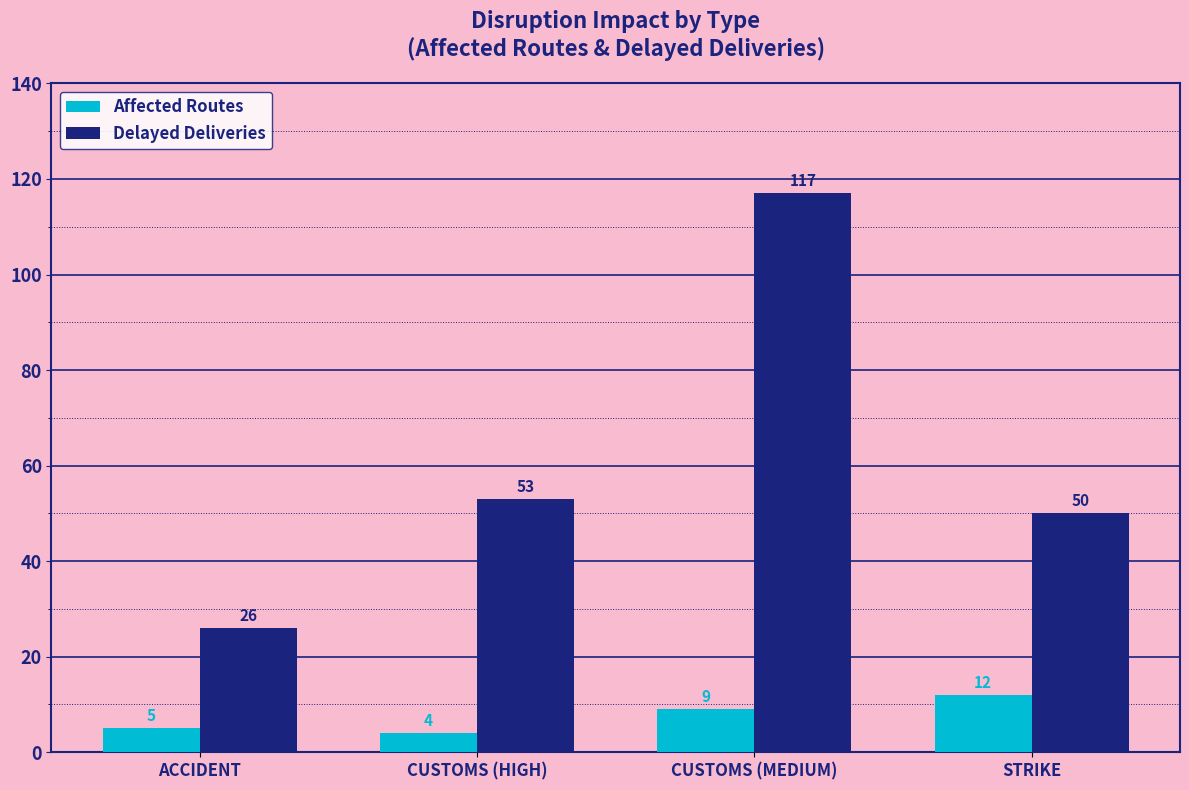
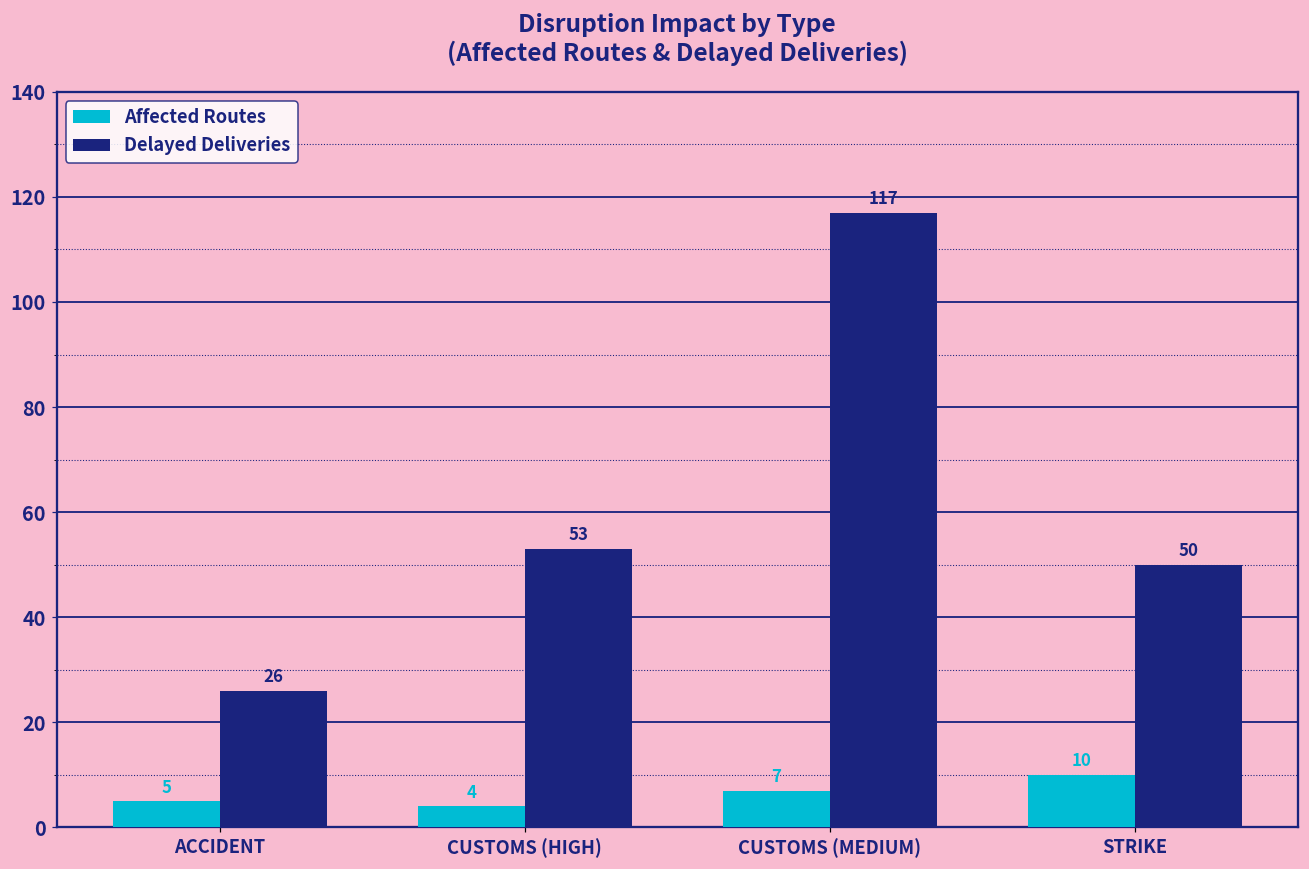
  {
    "Affected Routes": {
      "ACCIDENT": 5,
      "CUSTOMS (HIGH)": 4,
-     "CUSTOMS (MEDIUM)": 9,
-     "STRIKE": 12
+     "CUSTOMS (MEDIUM)": 7,
+     "STRIKE": 10
    },
    "Delayed Deliveries": {
      "ACCIDENT": 26,
      "CUSTOMS (HIGH)": 53,
      "CUSTOMS (MEDIUM)": 117,
      "STRIKE": 50
    }
  }
